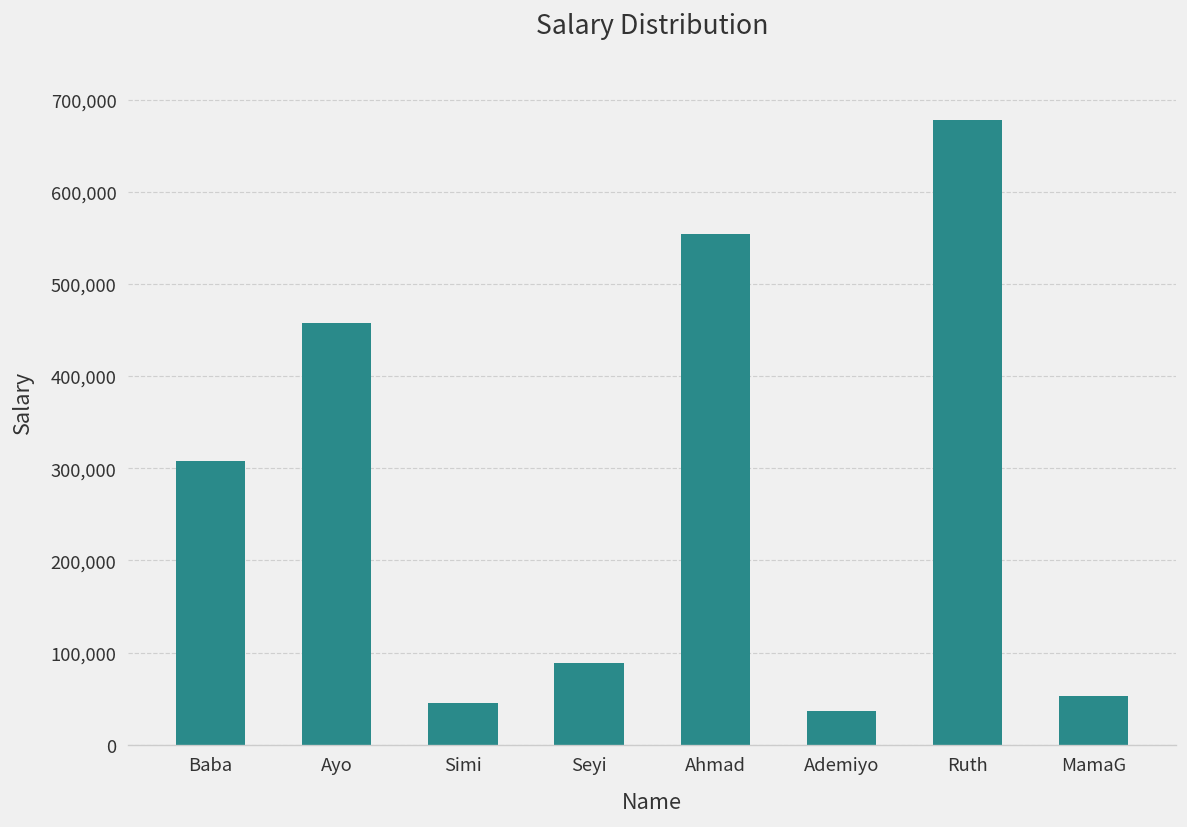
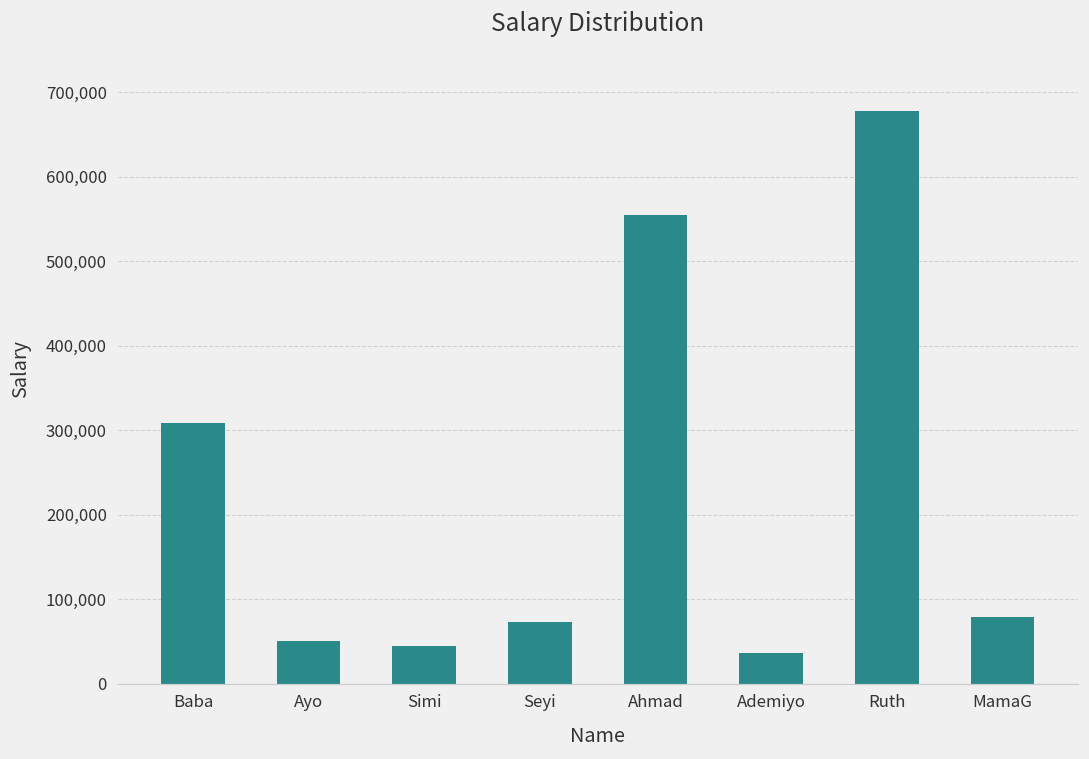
  {
    "Baba": "310,000",
-   "Ayo": "460,000",
+   "Ayo": "50,000",
    "Simi": "50,000",
-   "Seyi": "90,000",
+   "Seyi": "70,000",
    "Ahmad": "550,000",
    "Ademiyo": "40,000",
    "Ruth": "680,000",
-   "MamaG": "50,000"
+   "MamaG": "80,000"
  }
